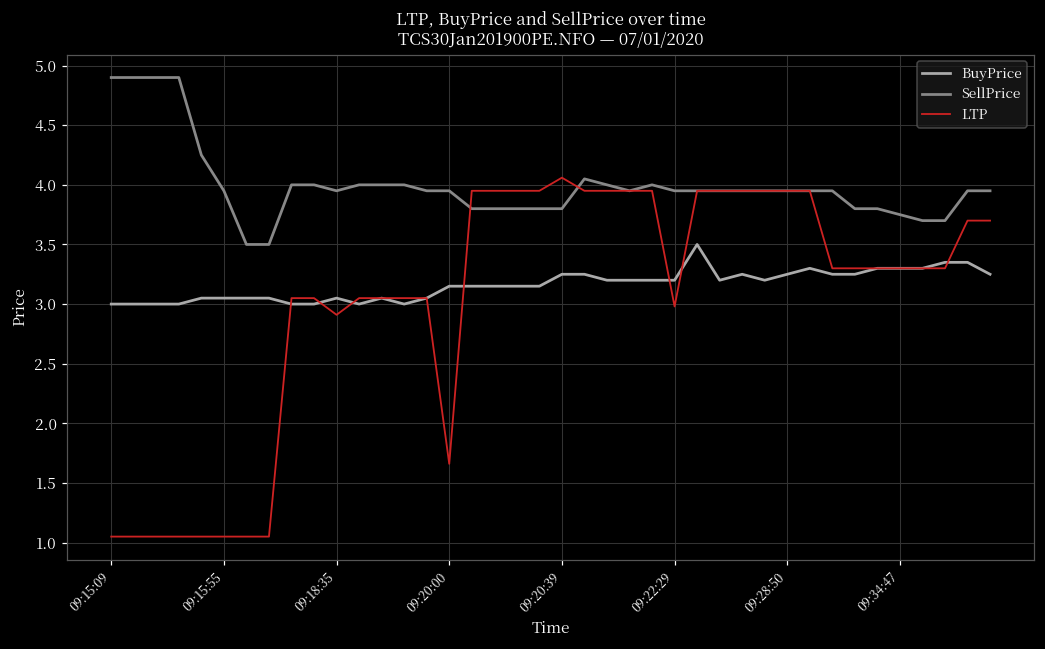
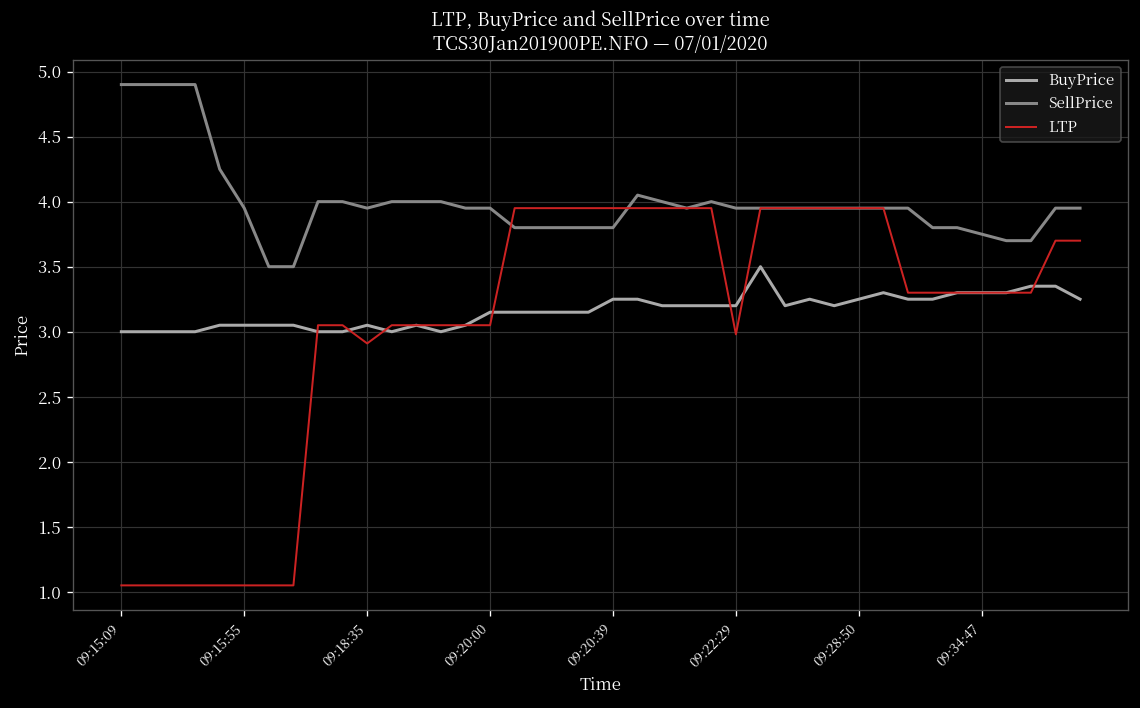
  {
    "LTP": {
      "09:15:55": 1.05,
      "09:18:35": 2.91,
-     "09:20:00": 1.66,
-     "09:20:39": 4.06,
+     "09:20:00": 3.05,
+     "09:20:39": 3.95,
      "09:22:29": 2.98
    }
  }
